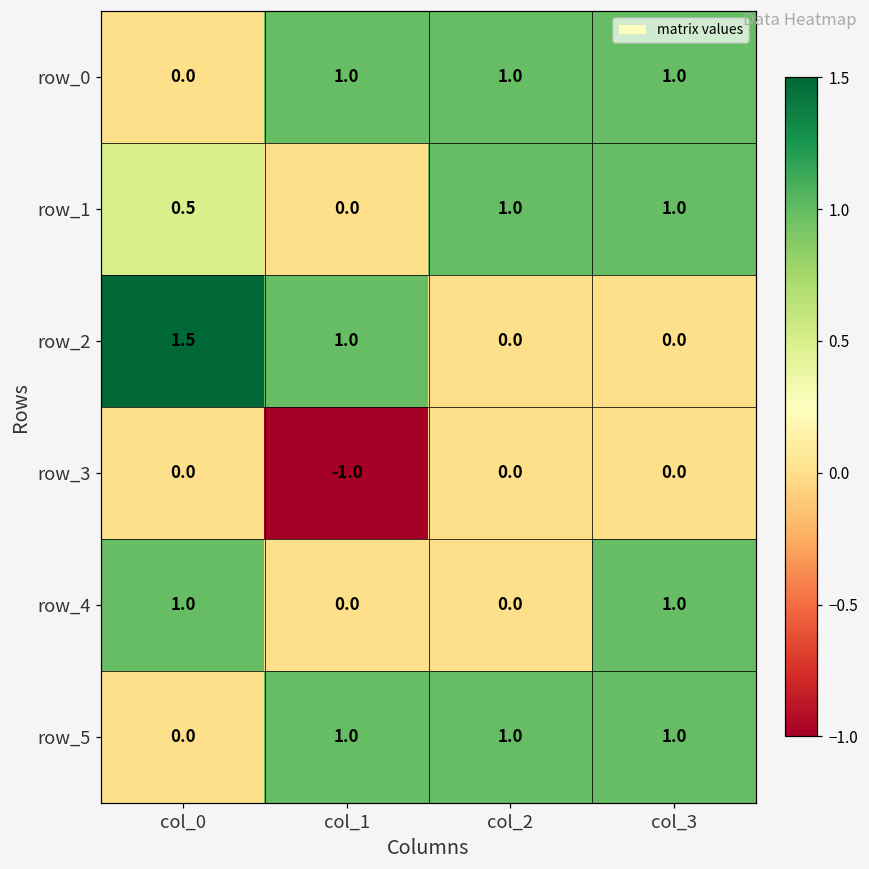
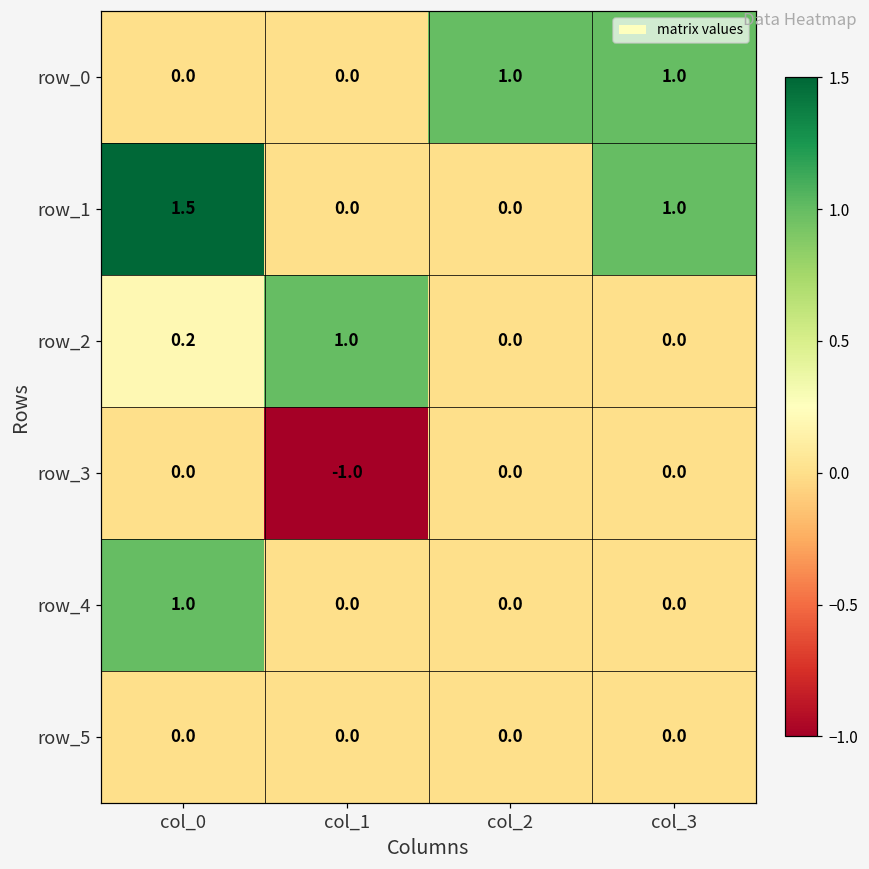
  {
    "row_0": {
      "col_0": 0.0,
-     "col_1": 1.0,
+     "col_1": 0.0,
      "col_2": 1.0,
      "col_3": 1.0
    },
    "row_1": {
-     "col_0": 0.5,
+     "col_0": 1.5,
      "col_1": 0.0,
-     "col_2": 1.0,
+     "col_2": 0.0,
      "col_3": 1.0
    },
    "row_2": {
-     "col_0": 1.5,
+     "col_0": 0.2,
      "col_1": 1.0,
      "col_2": 0.0,
      "col_3": 0.0
    },
    "row_3": {
      "col_0": 0.0,
      "col_1": -1.0,
      "col_2": 0.0,
      "col_3": 0.0
    },
    "row_4": {
      "col_0": 1.0,
      "col_1": 0.0,
      "col_2": 0.0,
-     "col_3": 1.0
+     "col_3": 0.0
    },
    "row_5": {
      "col_0": 0.0,
-     "col_1": 1.0,
-     "col_2": 1.0,
-     "col_3": 1.0
+     "col_1": 0.0,
+     "col_2": 0.0,
+     "col_3": 0.0
    }
  }
